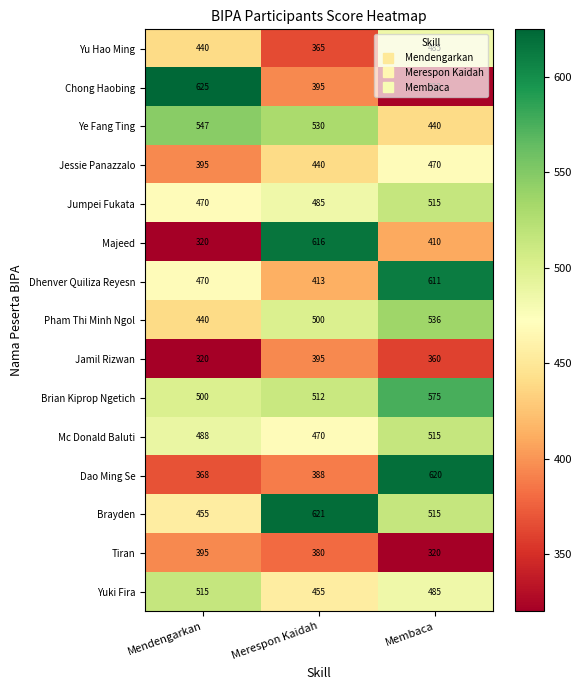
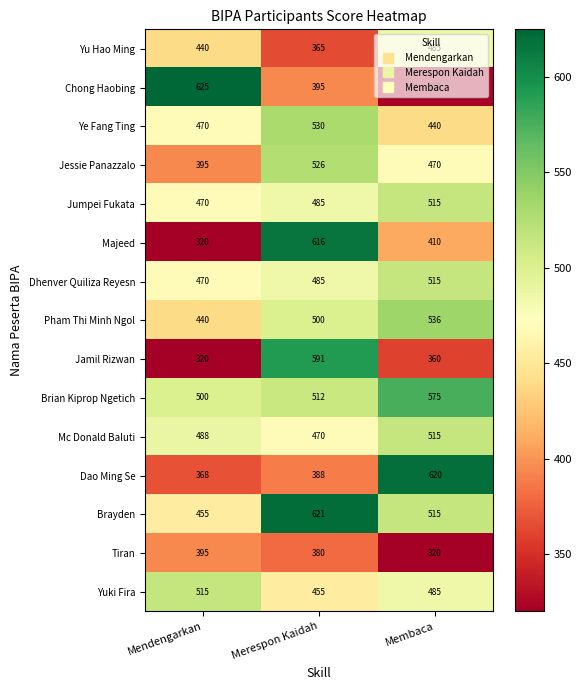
  {
    "Yu Hao Ming": {
      "Mendengarkan": 440,
      "Merespon Kaidah": 365
    },
    "Chong Haobing": {
      "Mendengarkan": 625,
      "Merespon Kaidah": 395
    },
    "Ye Fang Ting": {
-     "Mendengarkan": 547,
+     "Mendengarkan": 470,
      "Merespon Kaidah": 530,
      "Membaca": 440
    },
    "Jessie Panazzalo": {
      "Mendengarkan": 395,
-     "Merespon Kaidah": 440,
+     "Merespon Kaidah": 526,
      "Membaca": 470
    },
    "Jumpei Fukata": {
      "Mendengarkan": 470,
      "Merespon Kaidah": 485,
      "Membaca": 515
    },
    "Majeed": {
      "Mendengarkan": 320,
      "Merespon Kaidah": 616,
      "Membaca": 410
    },
    "Dhenver Quiliza Reyesn": {
      "Mendengarkan": 470,
-     "Merespon Kaidah": 413,
-     "Membaca": 611
+     "Merespon Kaidah": 485,
+     "Membaca": 515
    },
    "Pham Thi Minh Ngol": {
      "Mendengarkan": 440,
      "Merespon Kaidah": 500,
      "Membaca": 536
    },
    "Jamil Rizwan": {
      "Mendengarkan": 320,
-     "Merespon Kaidah": 395,
+     "Merespon Kaidah": 591,
      "Membaca": 360
    },
    "Brian Kiprop Ngetich": {
      "Mendengarkan": 500,
      "Merespon Kaidah": 512,
      "Membaca": 575
    },
    "Mc Donald Baluti": {
      "Mendengarkan": 488,
      "Merespon Kaidah": 470,
      "Membaca": 515
    },
    "Dao Ming Se": {
      "Mendengarkan": 368,
      "Merespon Kaidah": 388,
      "Membaca": 620
    },
    "Brayden": {
      "Mendengarkan": 455,
      "Merespon Kaidah": 621,
      "Membaca": 515
    },
    "Tiran": {
      "Mendengarkan": 395,
      "Merespon Kaidah": 380,
      "Membaca": 320
    },
    "Yuki Fira": {
      "Mendengarkan": 515,
      "Merespon Kaidah": 455,
      "Membaca": 485
    }
  }
